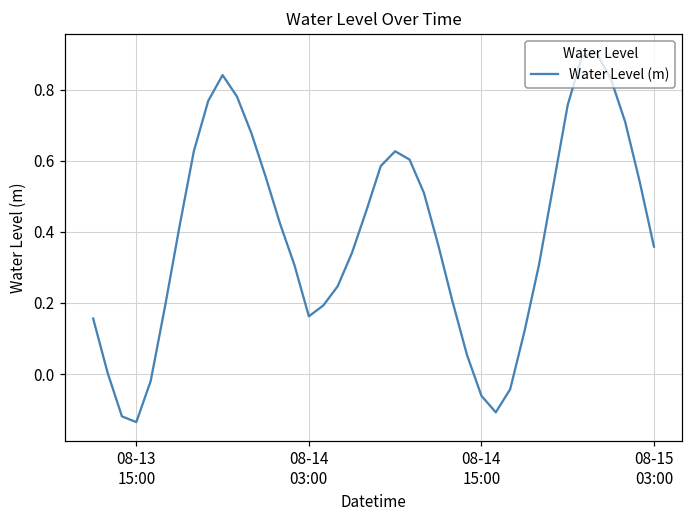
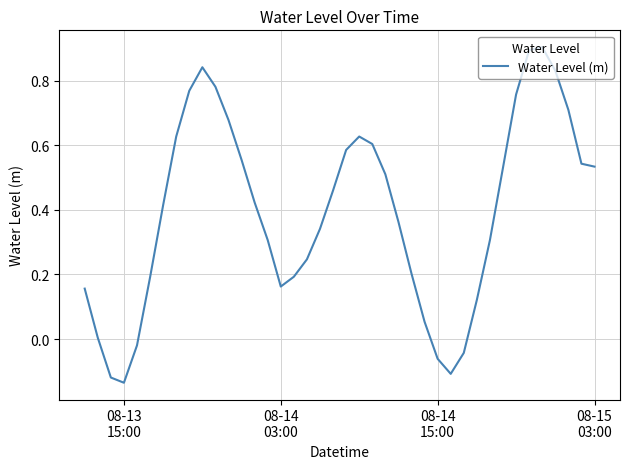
  {
    "08-13 15:00": -0.14,
    "08-14 03:00": 0.16,
    "08-14 15:00": -0.06,
-   "08-15 03:00": 0.36
+   "08-15 03:00": 0.53
  }
